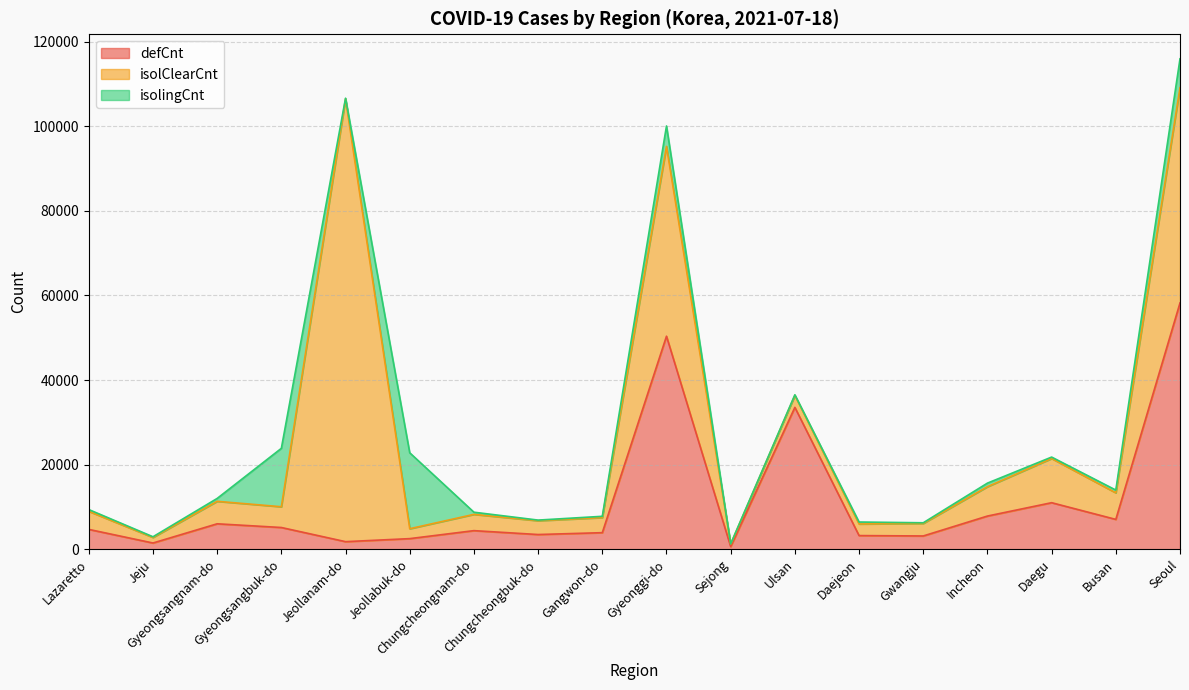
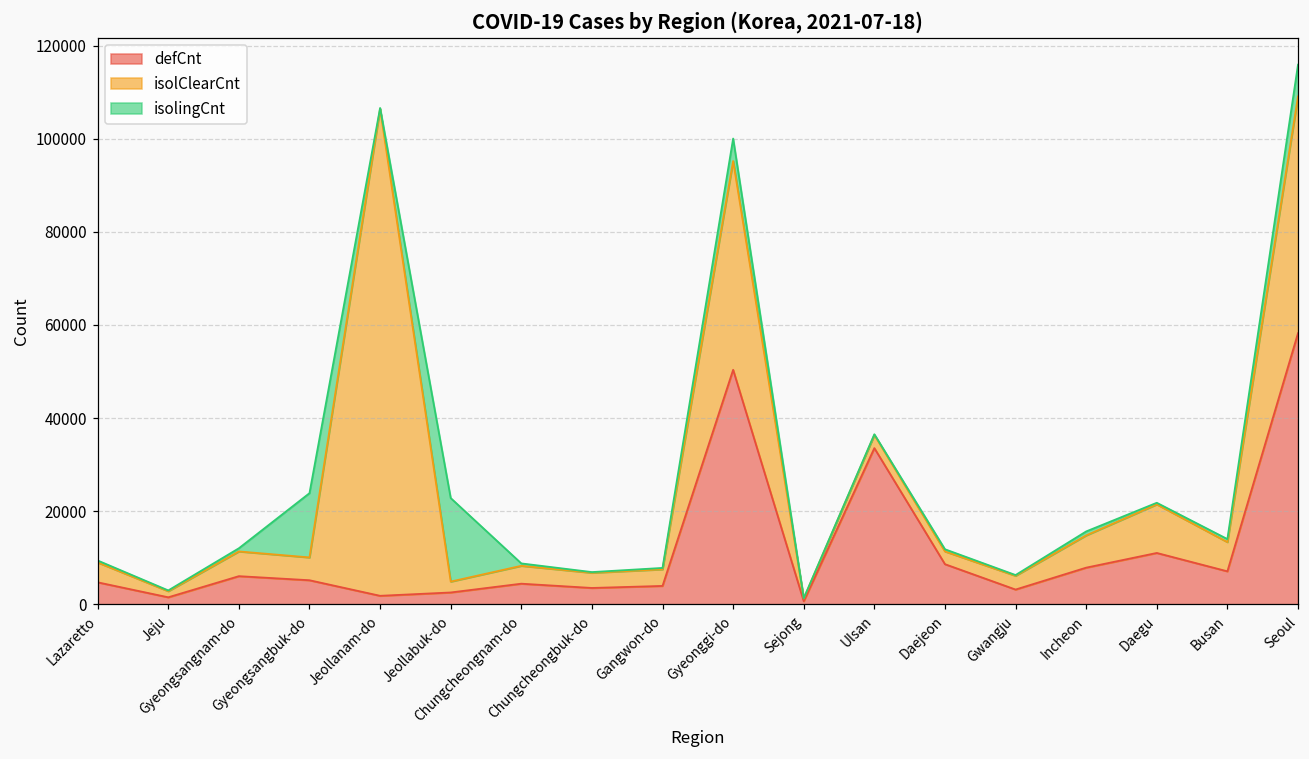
  {
    "defCnt": {
      "Lazaretto": 5000,
      "Jeju": 1000,
      "Gyeongsangnam-do": 6000,
      "Gyeongsangbuk-do": 5000,
      "Jeollanam-do": 2000,
      "Jeollabuk-do": 3000,
      "Chungcheongnam-do": 4000,
      "Chungcheongbuk-do": 3000,
      "Gangwon-do": 4000,
      "Gyeonggi-do": 50000,
      "Ulsan": 34000,
-     "Daejeon": 3000,
+     "Daejeon": 9000,
      "Gwangju": 3000,
      "Incheon": 8000,
      "Daegu": 11000,
      "Busan": 7000,
      "Seoul": 58000
    },
    "isolClearCnt": {
      "Gyeongsangnam-do": 5000,
      "Gyeongsangbuk-do": 5000,
      "Jeollabuk-do": 2000,
      "Gyeonggi-do": 45000,
      "Incheon": 7000,
      "Busan": 6000,
      "Seoul": 51000
    },
    "isolingCnt": {
      "Gyeongsangnam-do": 1000,
      "Gyeongsangbuk-do": 14000,
      "Jeollabuk-do": 18000,
      "Gyeonggi-do": 5000,
      "Incheon": 1000,
      "Busan": 1000,
      "Seoul": 7000
    }
  }
